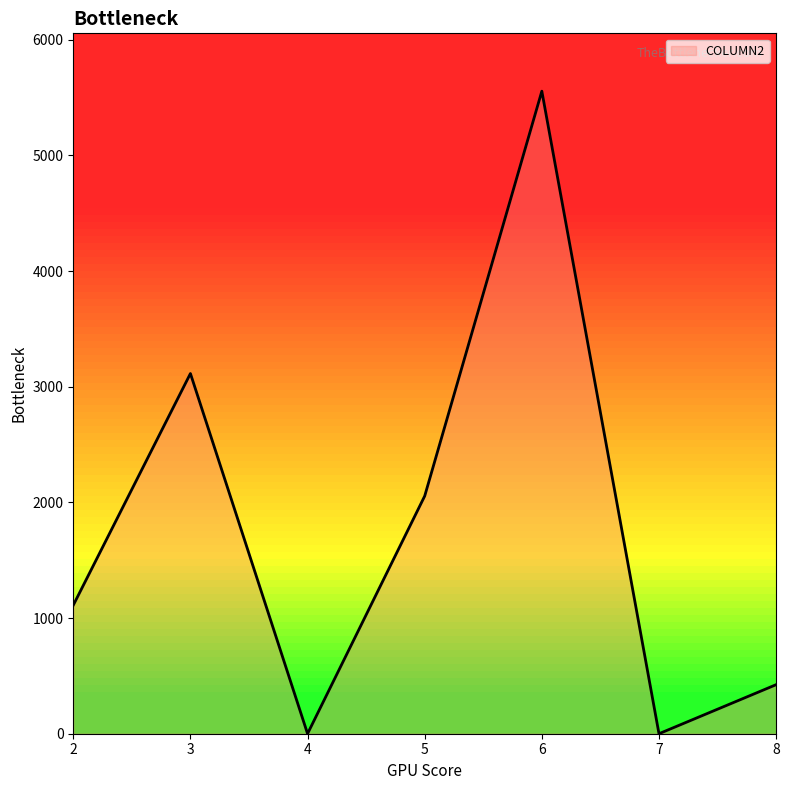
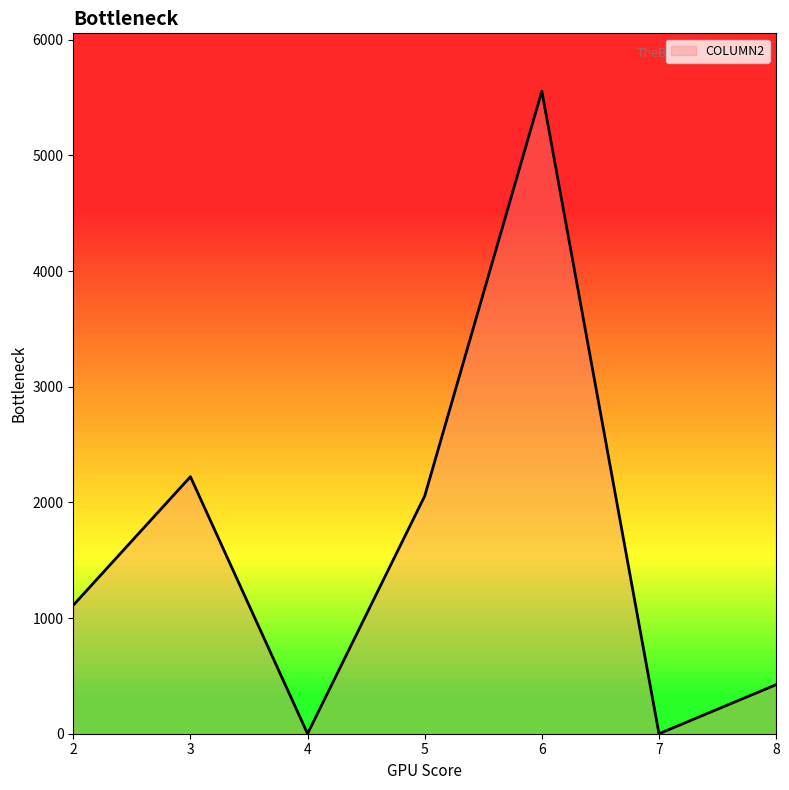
  {
    "2": 1110,
-   "3": 3110,
+   "3": 2220,
    "4": 0,
    "5": 2060,
    "6": 5560,
    "7": 0,
    "8": 420
  }
